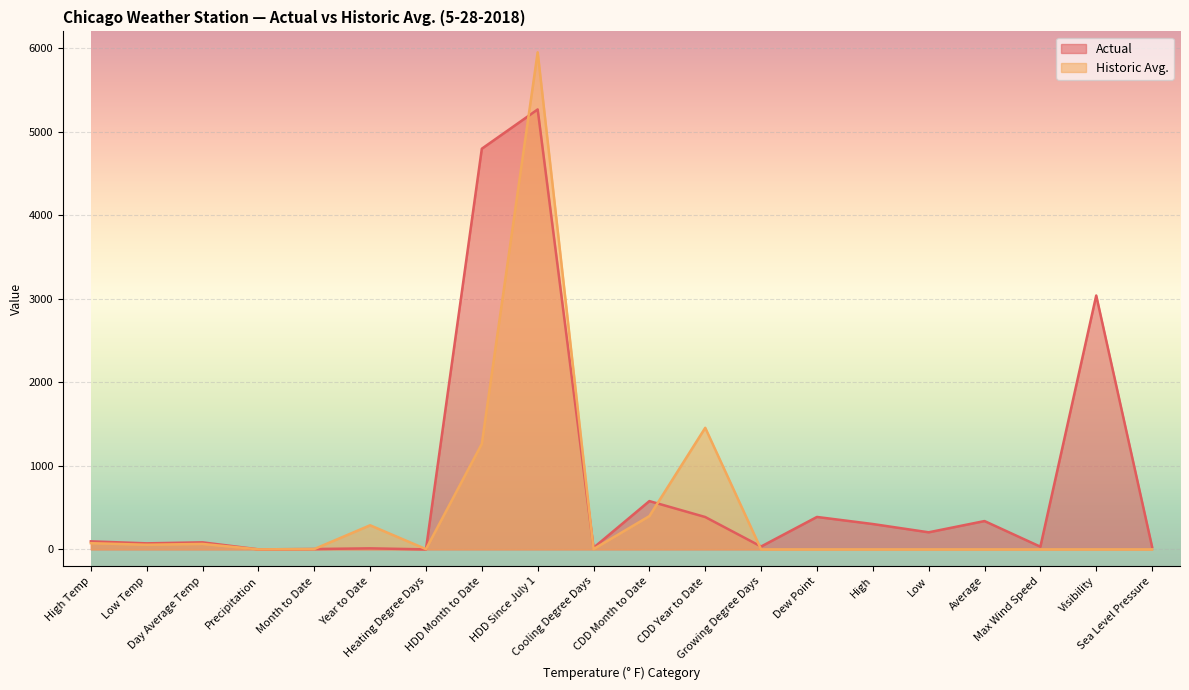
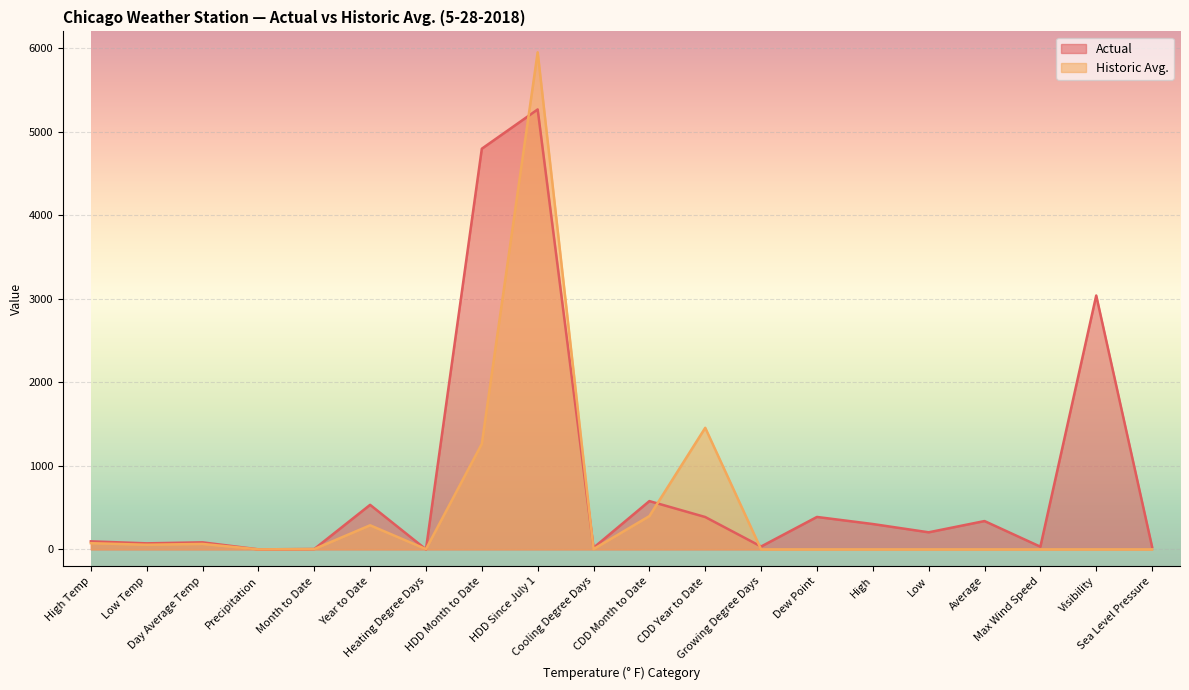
  {
    "Actual": {
-     "Year to Date": 0,
+     "Year to Date": 500,
      "HDD Month to Date": 4800,
      "HDD Since July 1": 5300,
      "CDD Month to Date": 600,
      "CDD Year to Date": 400,
      "Growing Degree Days": 0,
      "Dew Point": 400,
      "High": 300,
      "Low": 200,
      "Average": 300,
      "Max Wind Speed": 0,
      "Visibility": 3000
    },
    "Historic Avg.": {
      "Year to Date": 300,
      "HDD Month to Date": 1300,
      "HDD Since July 1": 6000,
      "CDD Month to Date": 400,
      "CDD Year to Date": 1500,
      "Growing Degree Days": 0,
      "Dew Point": 0,
      "High": 0,
      "Low": 0,
      "Average": 0,
      "Max Wind Speed": 0,
      "Visibility": 0
    }
  }
